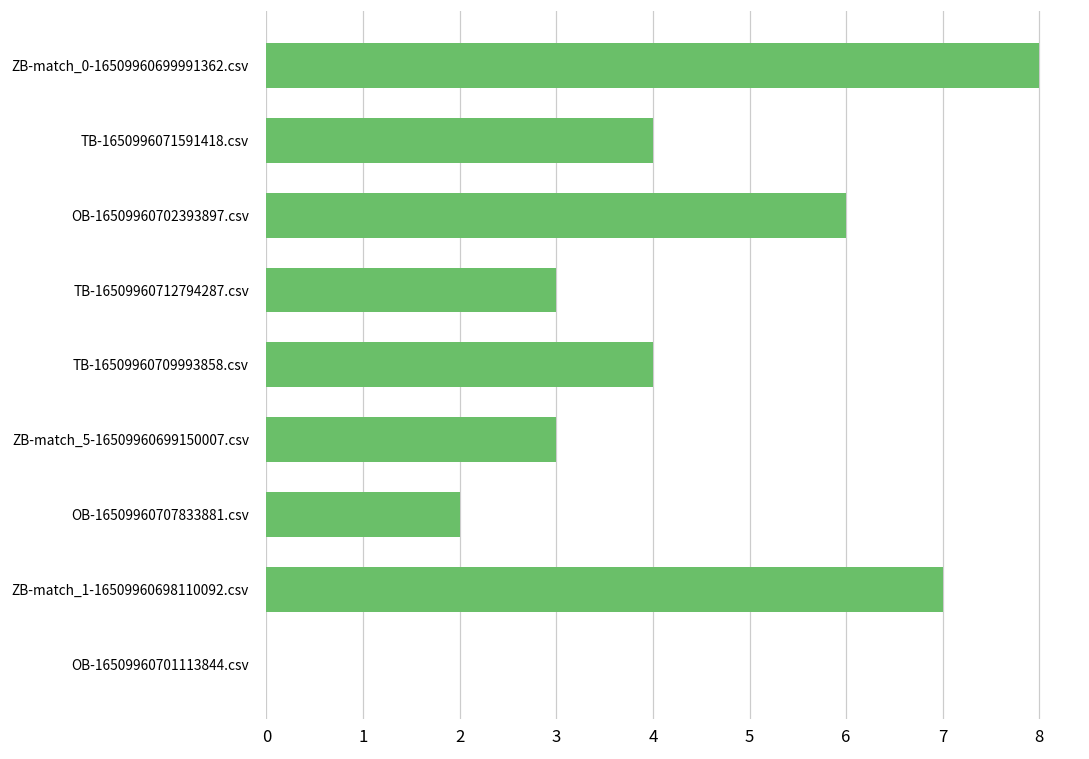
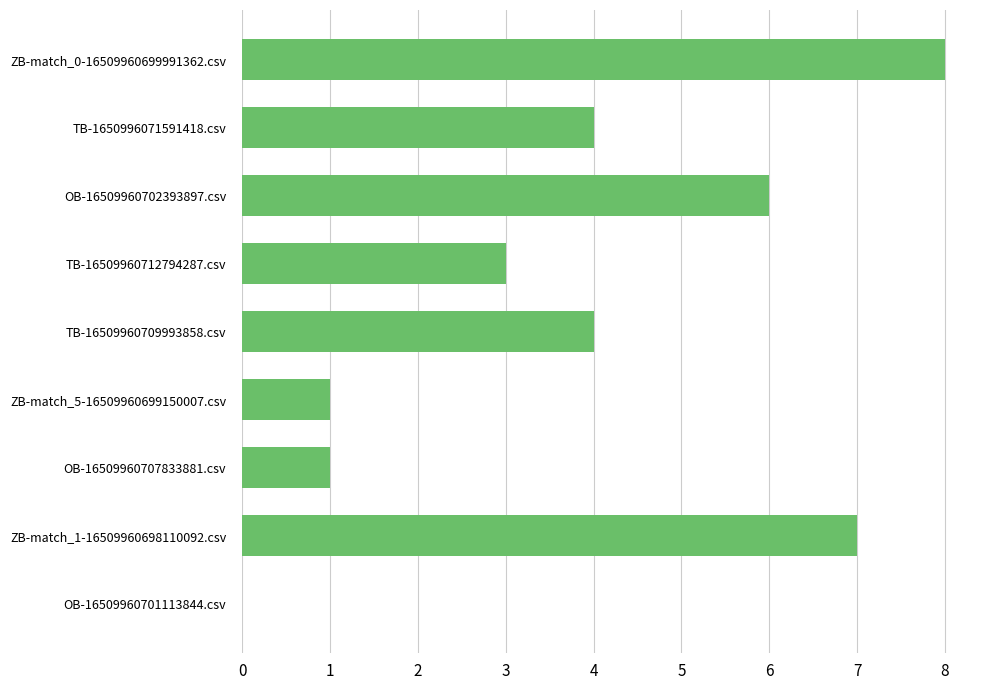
  {
    "ZB-match_0-16509960699991362.csv": 8,
    "TB-1650996071591418.csv": 4,
    "OB-16509960702393897.csv": 6,
    "TB-16509960712794287.csv": 3,
    "TB-16509960709993858.csv": 4,
-   "ZB-match_5-16509960699150007.csv": 3,
-   "OB-16509960707833881.csv": 2,
+   "ZB-match_5-16509960699150007.csv": 1,
+   "OB-16509960707833881.csv": 1,
    "ZB-match_1-16509960698110092.csv": 7,
    "OB-16509960701113844.csv": 0
  }
